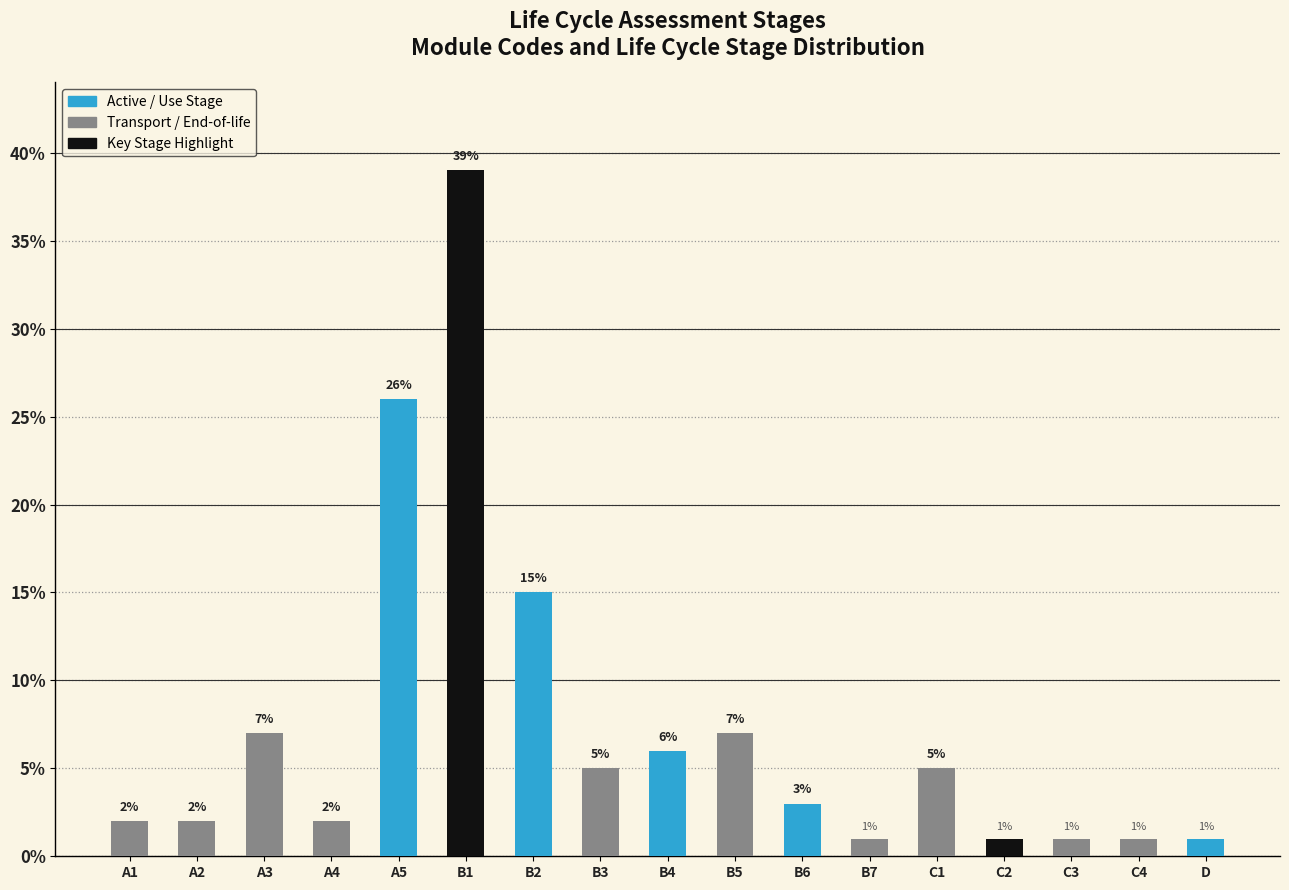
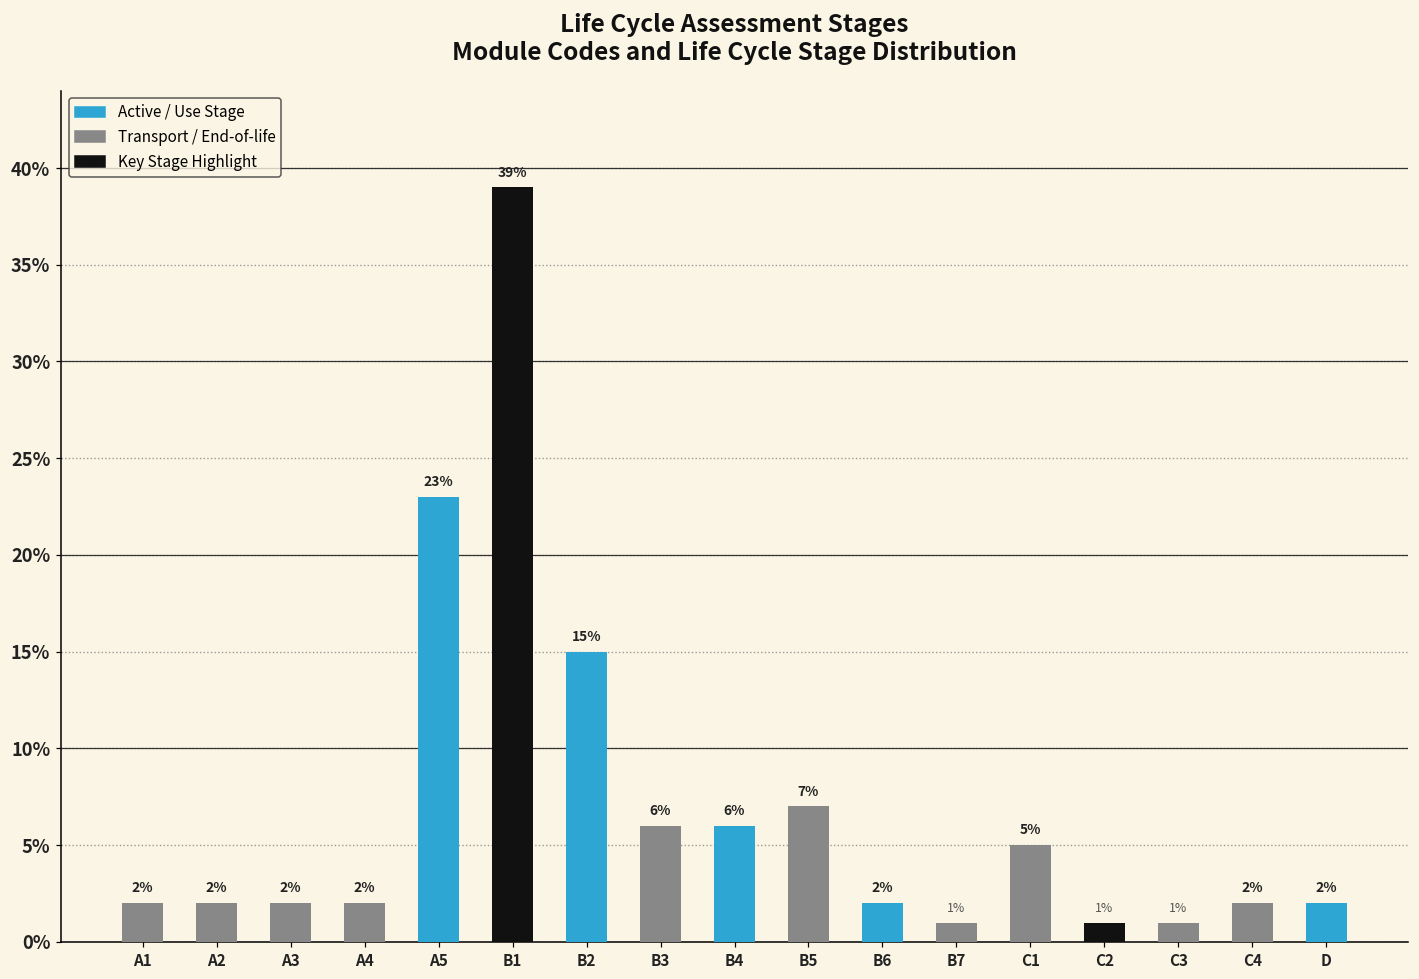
  {
    "A1": "2%",
    "A2": "2%",
-   "A3": "7%",
+   "A3": "2%",
    "A4": "2%",
-   "A5": "26%",
+   "A5": "23%",
    "B1": "39%",
    "B2": "15%",
-   "B3": "5%",
+   "B3": "6%",
    "B4": "6%",
    "B5": "7%",
-   "B6": "3%",
+   "B6": "2%",
    "B7": "1%",
    "C1": "5%",
    "C2": "1%",
    "C3": "1%",
-   "C4": "1%",
-   "D": "1%"
+   "C4": "2%",
+   "D": "2%"
  }
